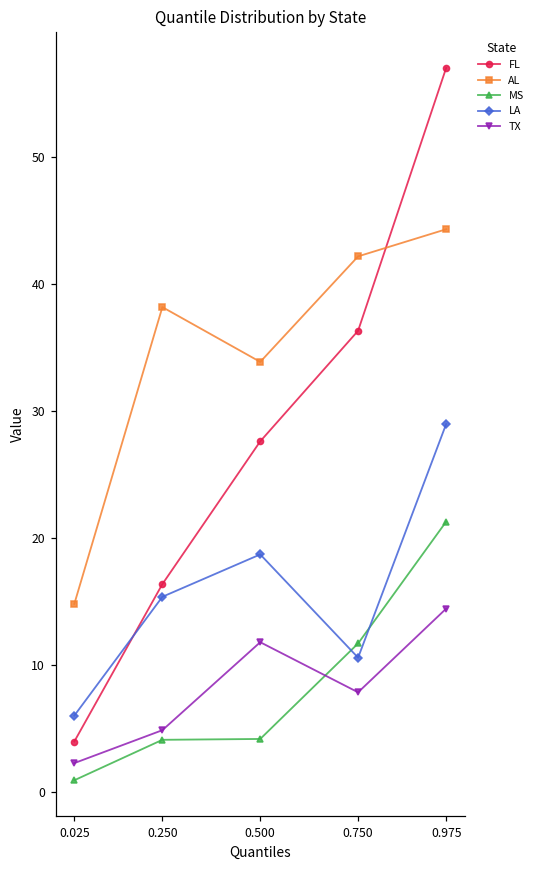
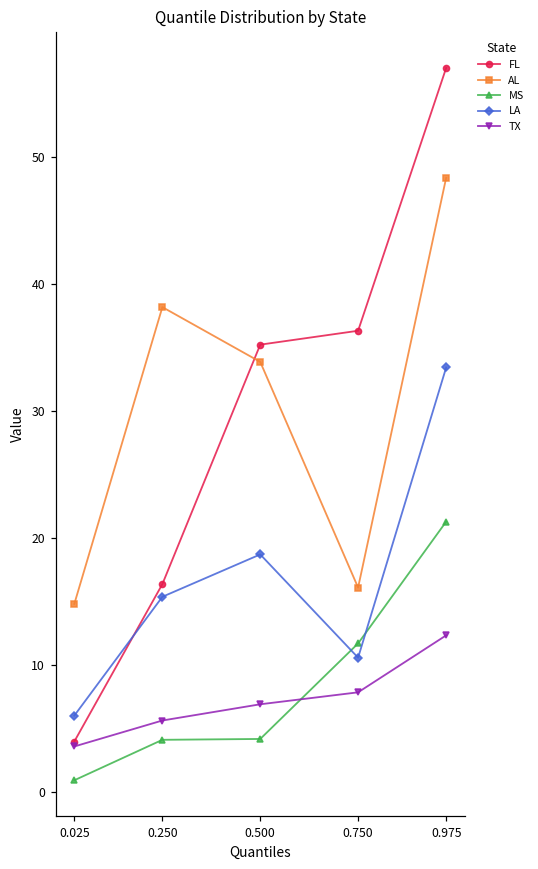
  {
    "FL": {
      "0.025": 3.9,
      "0.250": 16.4,
-     "0.500": 27.6,
+     "0.500": 35.2,
      "0.750": 36.3,
      "0.975": 57.0
    },
    "AL": {
      "0.025": 14.8,
      "0.250": 38.2,
      "0.500": 33.9,
-     "0.750": 42.2,
-     "0.975": 44.3
+     "0.750": 16.1,
+     "0.975": 48.4
    },
    "MS": {
      "0.025": 0.9,
      "0.250": 4.1,
      "0.500": 4.1,
      "0.750": 11.7,
      "0.975": 21.3
    },
    "LA": {
      "0.025": 6.0,
      "0.250": 15.4,
      "0.500": 18.7,
      "0.750": 10.6,
-     "0.975": 29.0
+     "0.975": 33.4
    },
    "TX": {
-     "0.025": 2.2,
-     "0.250": 4.8,
-     "0.500": 11.8,
+     "0.025": 3.6,
+     "0.250": 5.6,
+     "0.500": 6.9,
      "0.750": 7.8,
-     "0.975": 14.4
+     "0.975": 12.3
    }
  }
